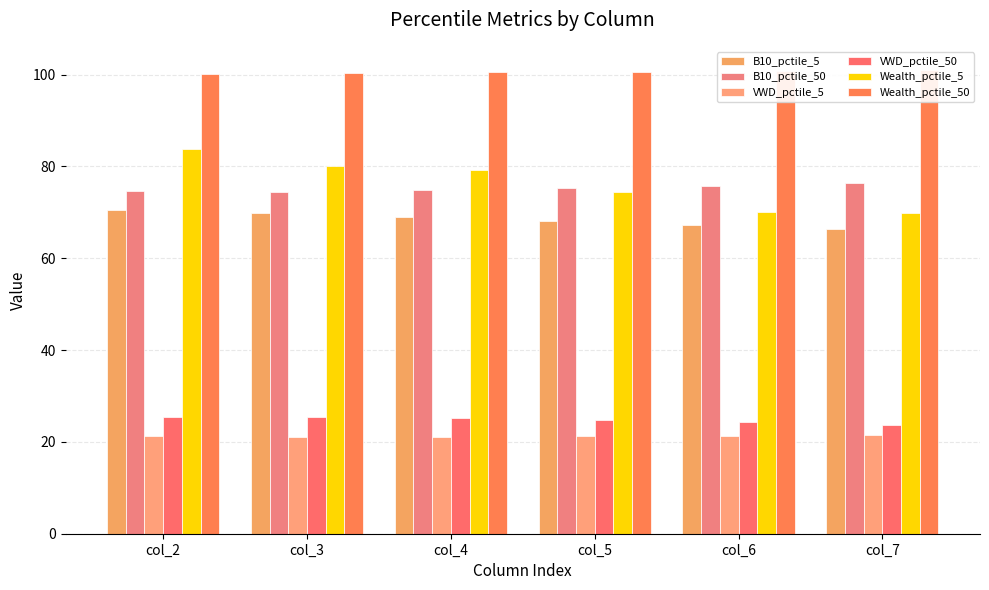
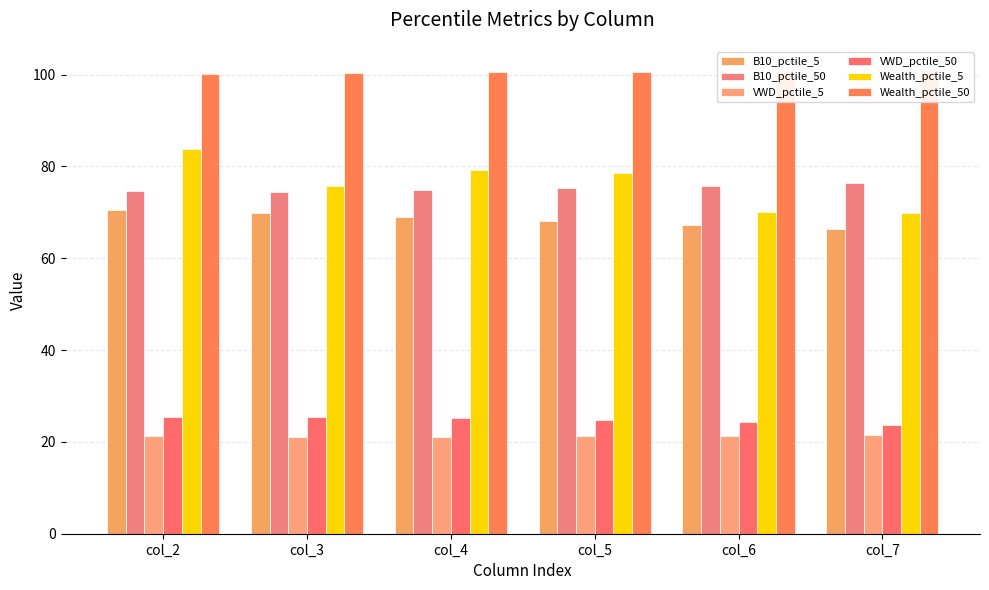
  {
    "Wealth_pctile_5": {
      "col_2": 84,
-     "col_3": 80,
+     "col_3": 76,
      "col_4": 79,
-     "col_5": 74,
+     "col_5": 79,
      "col_6": 70,
      "col_7": 70
    }
  }
